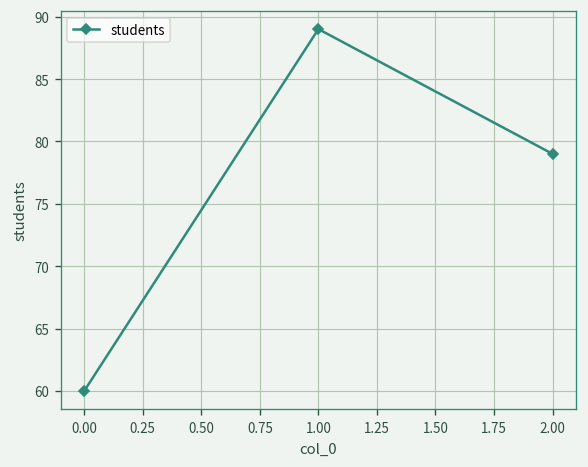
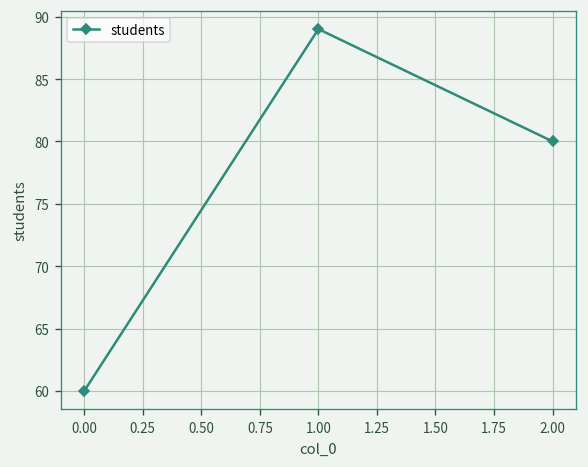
  {
    "0.00": 60,
    "1.00": 89,
-   "2.00": 79
+   "2.00": 80
  }
